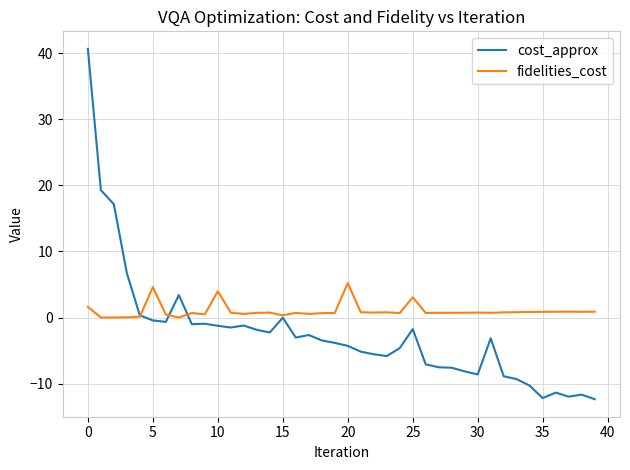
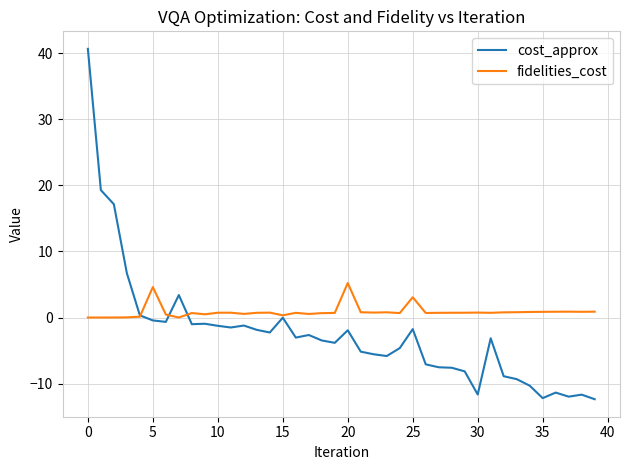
  {
    "cost_approx": {
      "0": 41,
      "5": 0,
      "10": -1,
-     "20": -4,
+     "20": -2,
      "25": -2,
-     "30": -9,
+     "30": -12,
      "35": -12
    },
    "fidelities_cost": {
-     "0": 2,
+     "0": 0,
      "5": 5,
-     "10": 4,
+     "10": 1,
      "20": 5,
      "25": 3,
      "30": 1,
      "35": 1
    }
  }
